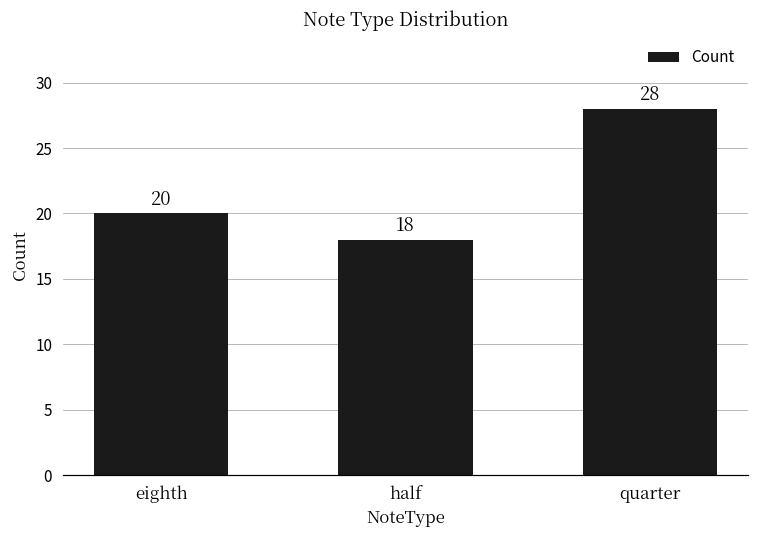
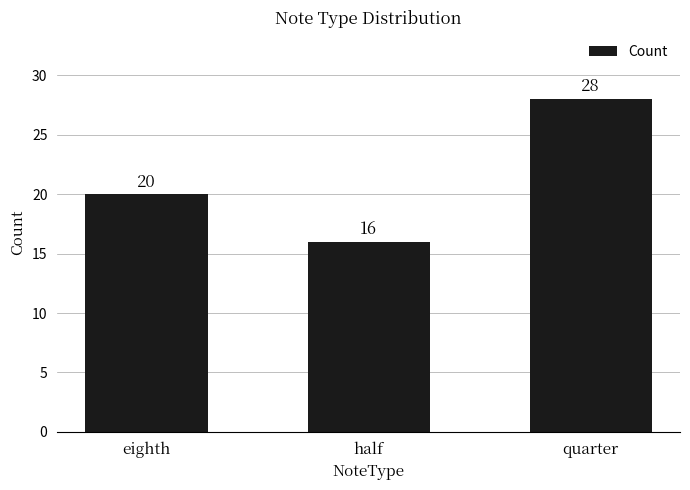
  {
    "eighth": 20,
-   "half": 18,
+   "half": 16,
    "quarter": 28
  }
